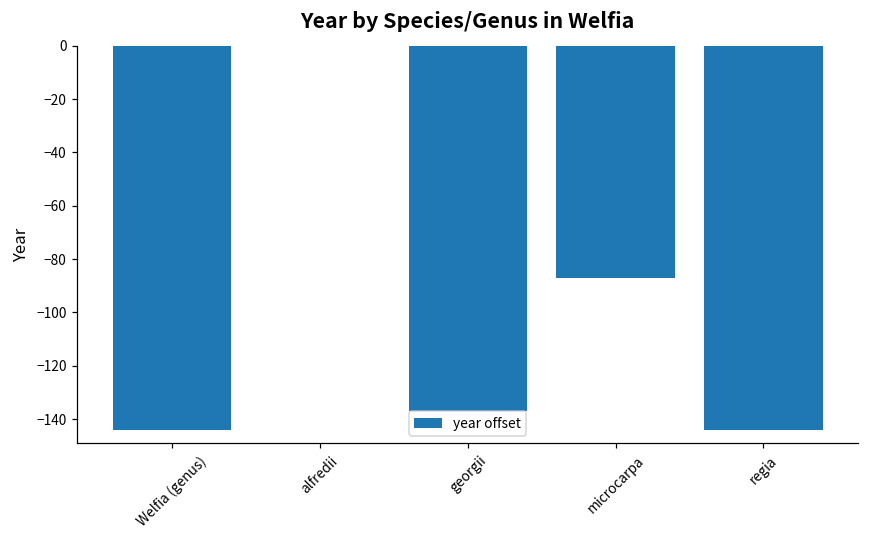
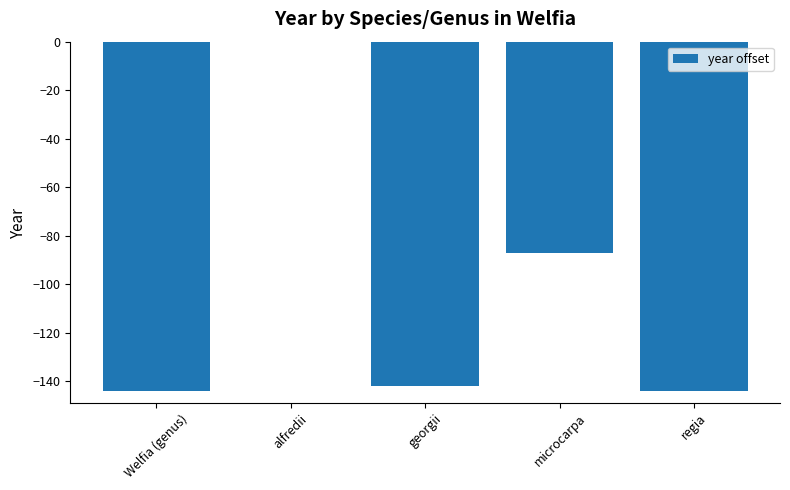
  {
    "Welfia (genus)": -144,
    "alfredii": 0,
-   "georgii": -137,
+   "georgii": -142,
    "microcarpa": -87,
    "regia": -144
  }
